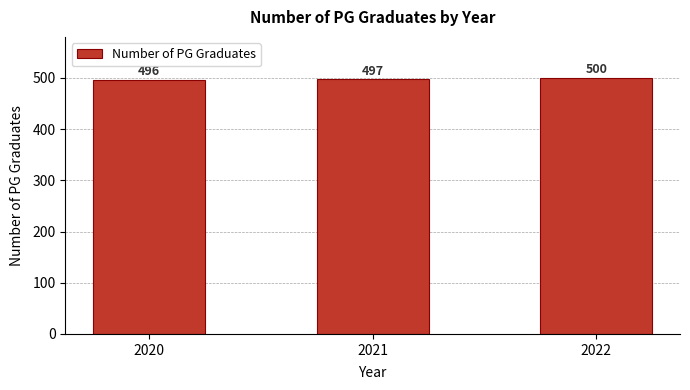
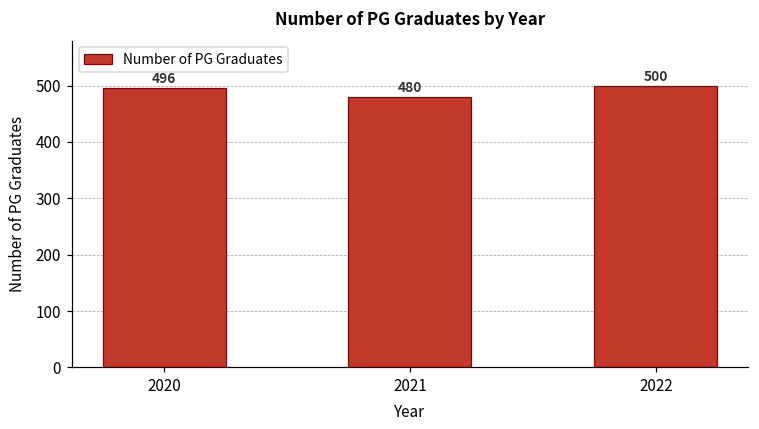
  {
-   "2021": 497,
+   "2021": 480,
    "2022": 500
  }
